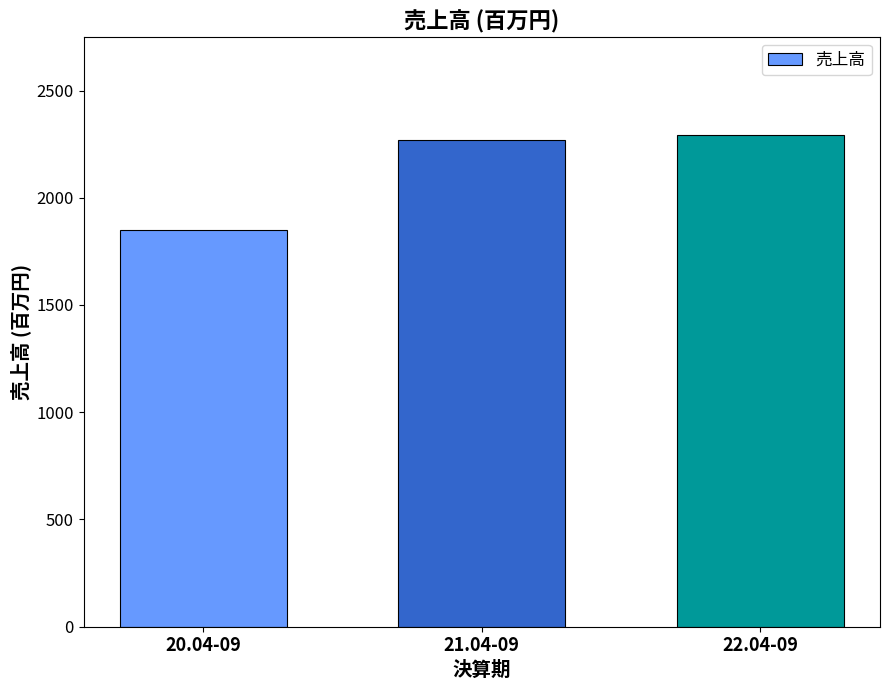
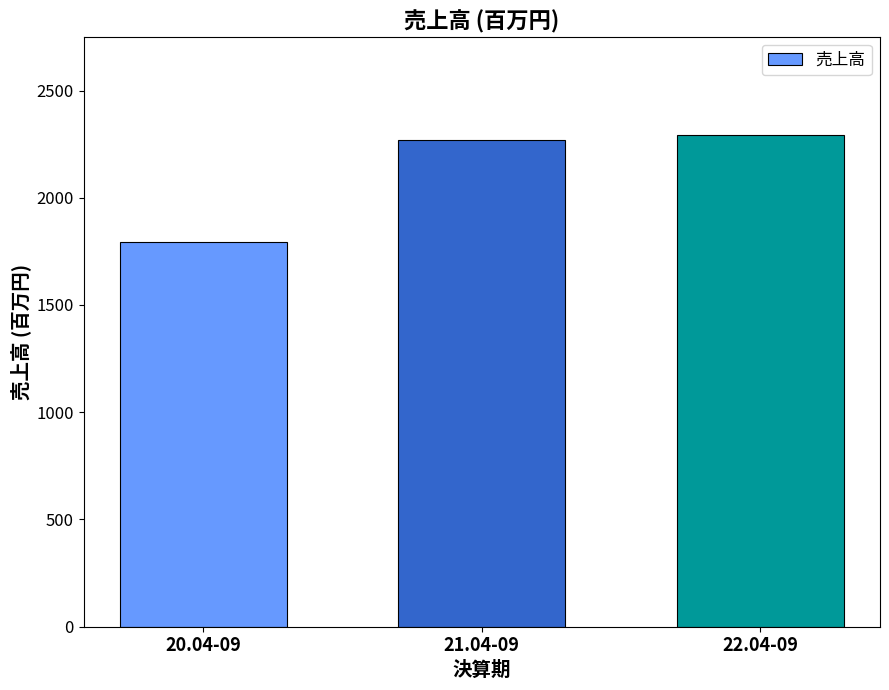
  {
-   "20.04-09": 1850,
+   "20.04-09": 1790,
    "21.04-09": 2270,
    "22.04-09": 2290
  }
